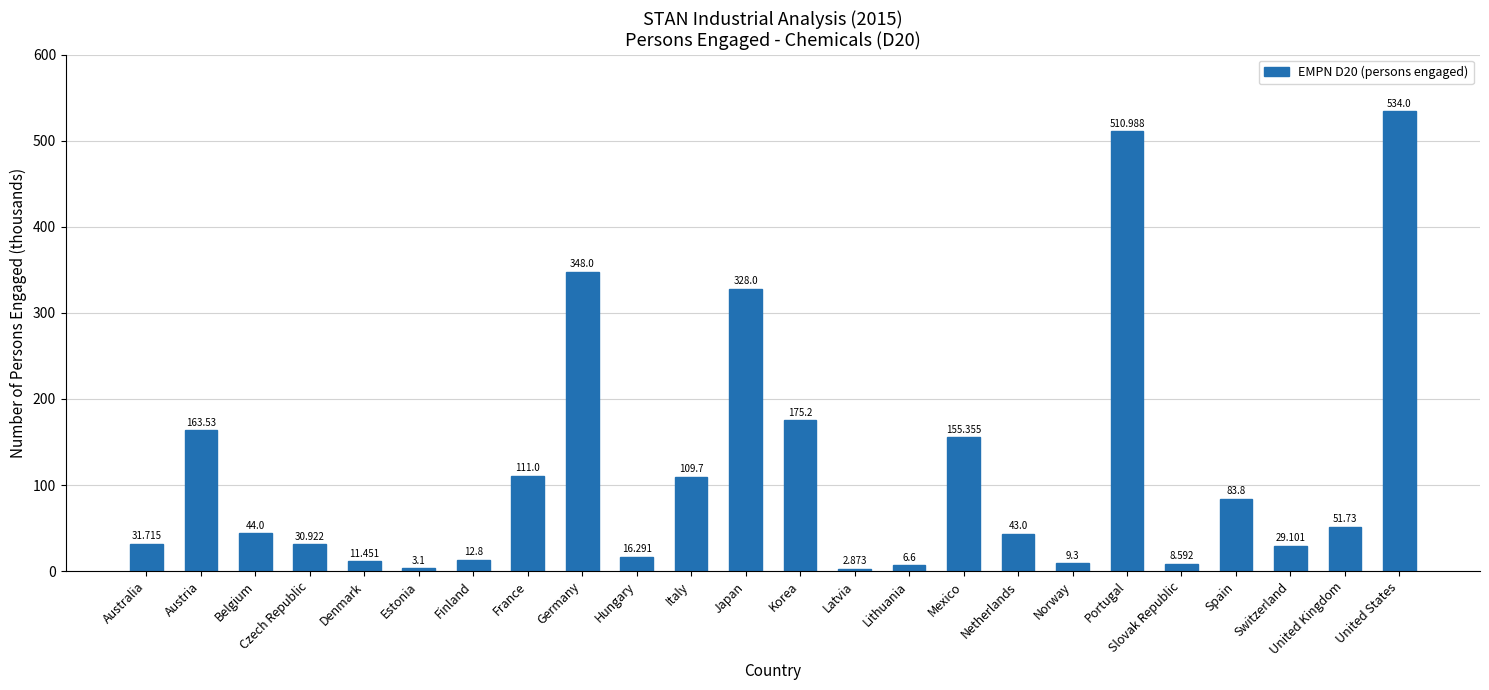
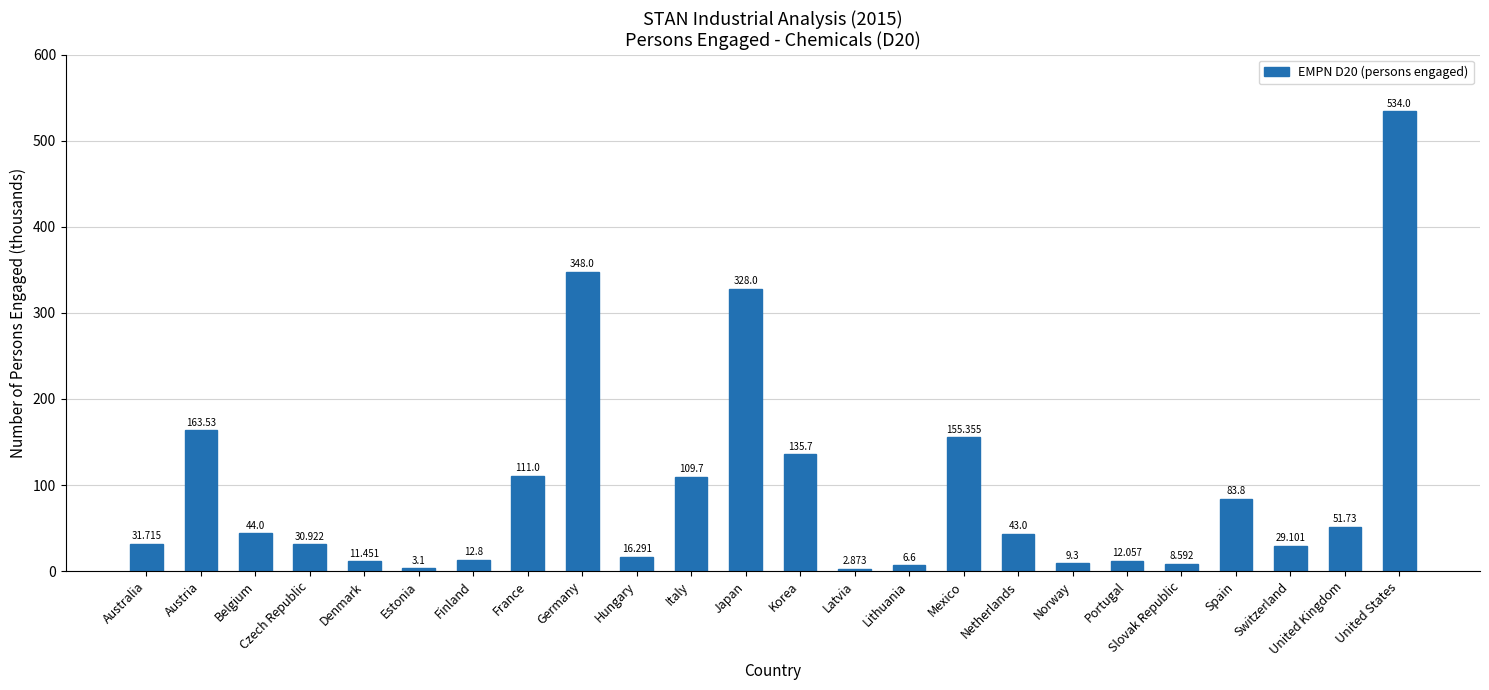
  {
    "Australia": 31.715,
    "Austria": 163.53,
    "Belgium": 44.0,
    "Czech Republic": 30.922,
    "Denmark": 11.451,
    "Estonia": 3.1,
    "Finland": 12.8,
    "France": 111.0,
    "Germany": 348.0,
    "Hungary": 16.291,
    "Italy": 109.7,
    "Japan": 328.0,
-   "Korea": 175.2,
+   "Korea": 135.7,
    "Latvia": 2.873,
    "Lithuania": 6.6,
    "Mexico": 155.355,
    "Netherlands": 43.0,
    "Norway": 9.3,
-   "Portugal": 510.988,
+   "Portugal": 12.057,
    "Slovak Republic": 8.592,
    "Spain": 83.8,
    "Switzerland": 29.101,
    "United Kingdom": 51.73,
    "United States": 534.0
  }
